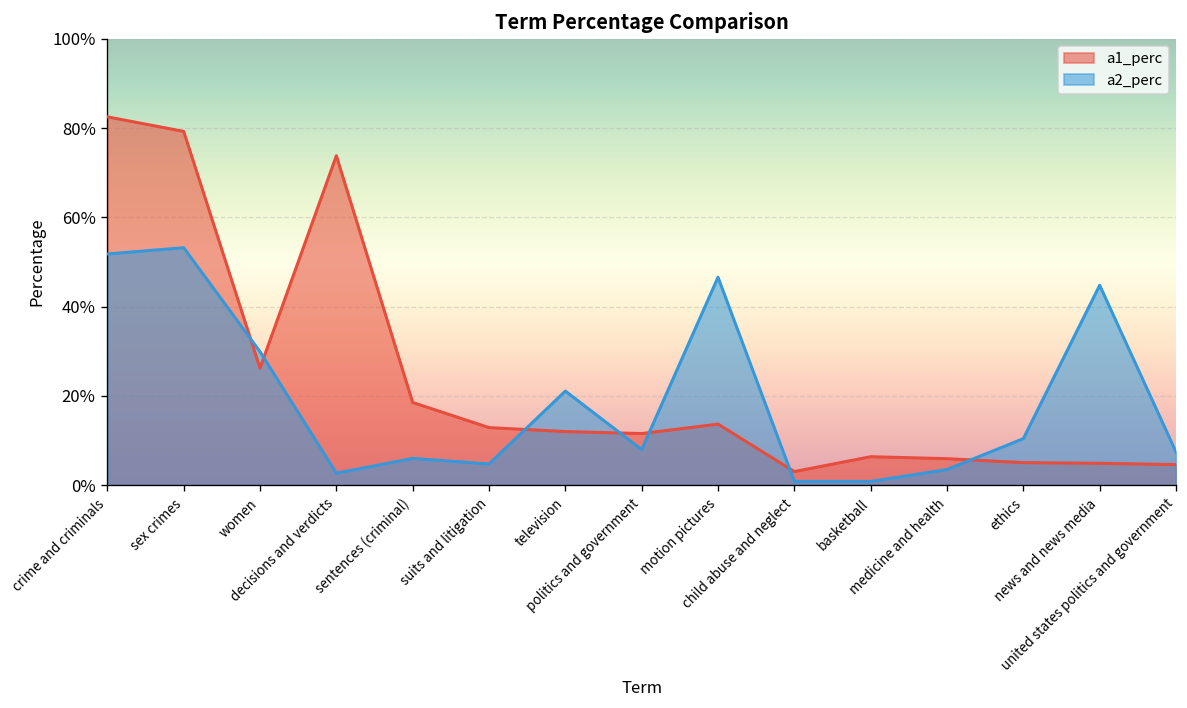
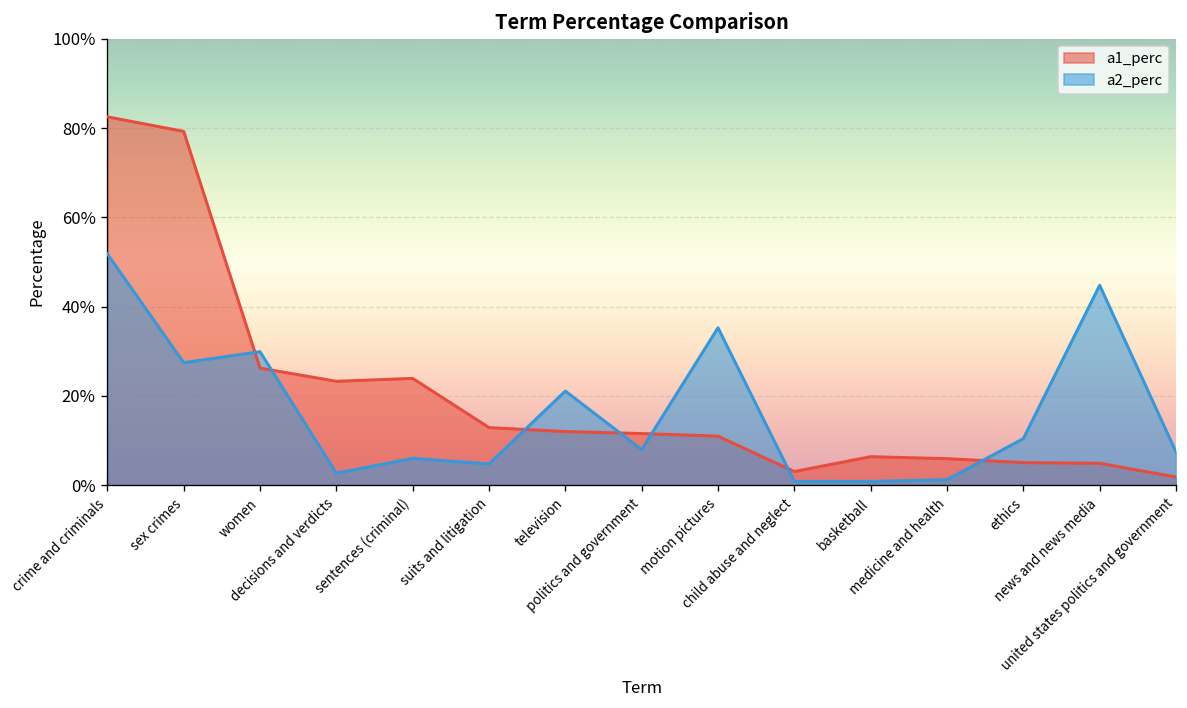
  {
    "a1_perc": {
      "crime and criminals": "83%",
      "sex crimes": "79%",
      "women": "26%",
-     "decisions and verdicts": "74%",
-     "sentences (criminal)": "19%",
+     "decisions and verdicts": "23%",
+     "sentences (criminal)": "24%",
      "suits and litigation": "13%",
      "television": "12%",
      "politics and government": "12%",
-     "motion pictures": "14%",
+     "motion pictures": "11%",
      "child abuse and neglect": "3%",
      "basketball": "6%",
      "medicine and health": "6%",
      "ethics": "5%",
      "news and news media": "5%",
-     "united states politics and government": "5%"
+     "united states politics and government": "2%"
    },
    "a2_perc": {
      "crime and criminals": "52%",
-     "sex crimes": "53%",
+     "sex crimes": "27%",
      "women": "30%",
      "decisions and verdicts": "3%",
      "sentences (criminal)": "6%",
      "suits and litigation": "5%",
      "television": "21%",
      "politics and government": "8%",
-     "motion pictures": "47%",
+     "motion pictures": "35%",
      "child abuse and neglect": "1%",
      "basketball": "1%",
-     "medicine and health": "4%",
+     "medicine and health": "1%",
      "ethics": "10%",
      "news and news media": "45%",
      "united states politics and government": "7%"
    }
  }
